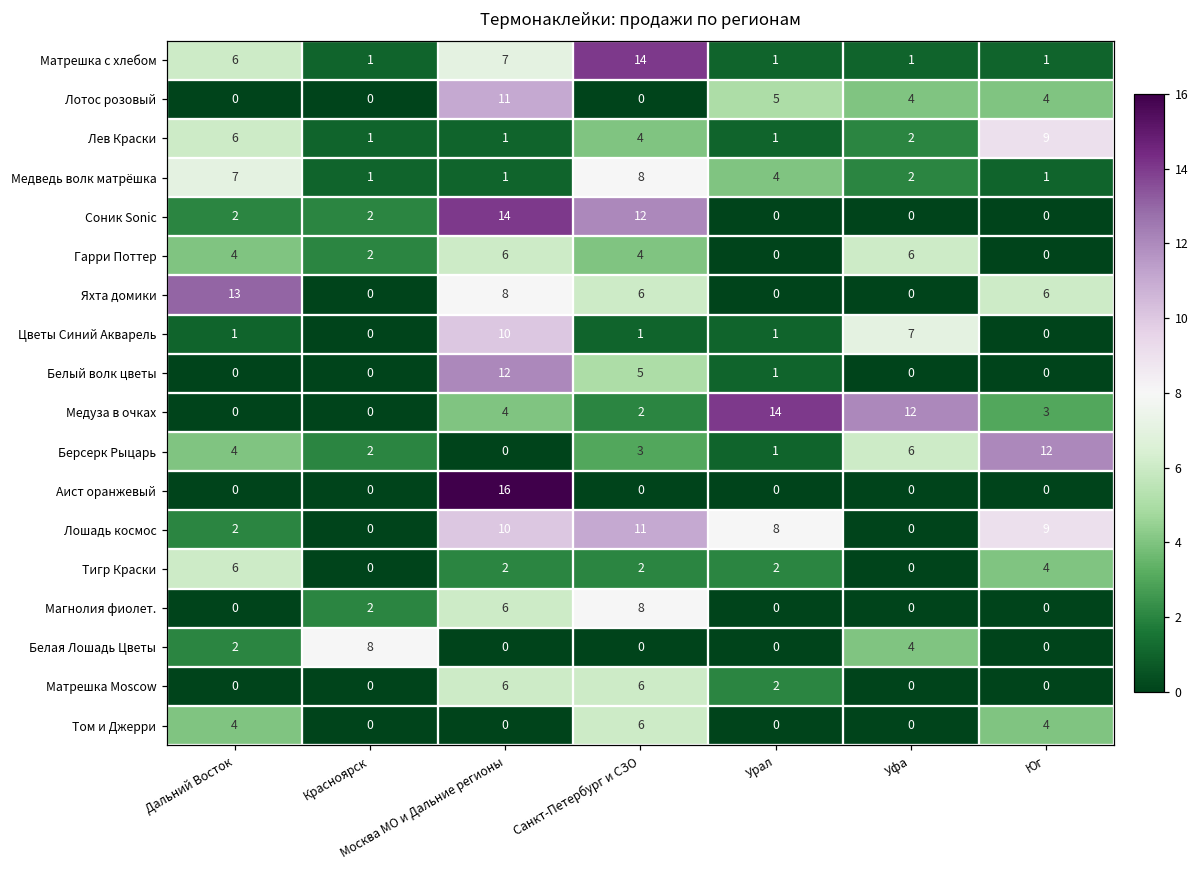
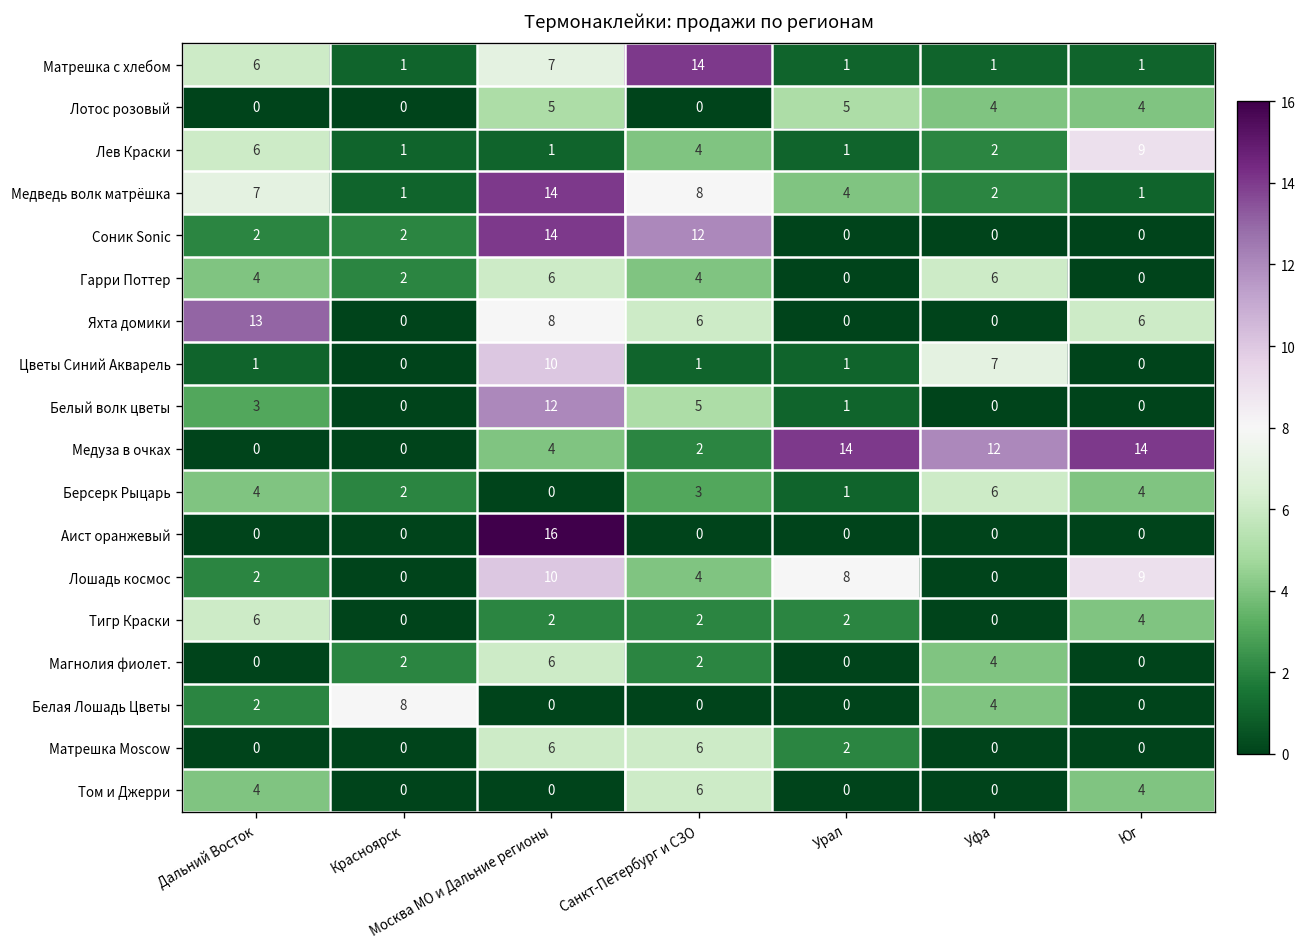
  {
    "Матрешка с хлебом": {
      "Дальний Восток": 6,
      "Красноярск": 1,
      "Москва МО и Дальние регионы": 7,
      "Санкт-Петербург и СЗО": 14,
      "Урал": 1,
      "Уфа": 1,
      "Юг": 1
    },
    "Лотос розовый": {
      "Дальний Восток": 0,
      "Красноярск": 0,
-     "Москва МО и Дальние регионы": 11,
+     "Москва МО и Дальние регионы": 5,
      "Санкт-Петербург и СЗО": 0,
      "Урал": 5,
      "Уфа": 4,
      "Юг": 4
    },
    "Лев Краски": {
      "Дальний Восток": 6,
      "Красноярск": 1,
      "Москва МО и Дальние регионы": 1,
      "Санкт-Петербург и СЗО": 4,
      "Урал": 1,
      "Уфа": 2
    },
    "Медведь волк матрёшка": {
      "Дальний Восток": 7,
      "Красноярск": 1,
-     "Москва МО и Дальние регионы": 1,
+     "Москва МО и Дальние регионы": 14,
      "Санкт-Петербург и СЗО": 8,
      "Урал": 4,
      "Уфа": 2,
      "Юг": 1
    },
    "Соник Sonic": {
      "Дальний Восток": 2,
      "Красноярск": 2,
      "Москва МО и Дальние регионы": 14,
      "Санкт-Петербург и СЗО": 12,
      "Урал": 0,
      "Уфа": 0,
      "Юг": 0
    },
    "Гарри Поттер": {
      "Дальний Восток": 4,
      "Красноярск": 2,
      "Москва МО и Дальние регионы": 6,
      "Санкт-Петербург и СЗО": 4,
      "Урал": 0,
      "Уфа": 6,
      "Юг": 0
    },
    "Яхта домики": {
      "Дальний Восток": 13,
      "Красноярск": 0,
      "Москва МО и Дальние регионы": 8,
      "Санкт-Петербург и СЗО": 6,
      "Урал": 0,
      "Уфа": 0,
      "Юг": 6
    },
    "Цветы Синий Акварель": {
      "Дальний Восток": 1,
      "Красноярск": 0,
      "Москва МО и Дальние регионы": 10,
      "Санкт-Петербург и СЗО": 1,
      "Урал": 1,
      "Уфа": 7,
      "Юг": 0
    },
    "Белый волк цветы": {
-     "Дальний Восток": 0,
+     "Дальний Восток": 3,
      "Красноярск": 0,
      "Москва МО и Дальние регионы": 12,
      "Санкт-Петербург и СЗО": 5,
      "Урал": 1,
      "Уфа": 0,
      "Юг": 0
    },
    "Медуза в очках": {
      "Дальний Восток": 0,
      "Красноярск": 0,
      "Москва МО и Дальние регионы": 4,
      "Санкт-Петербург и СЗО": 2,
      "Урал": 14,
      "Уфа": 12,
-     "Юг": 3
+     "Юг": 14
    },
    "Берсерк Рыцарь": {
      "Дальний Восток": 4,
      "Красноярск": 2,
      "Москва МО и Дальние регионы": 0,
      "Санкт-Петербург и СЗО": 3,
      "Урал": 1,
      "Уфа": 6,
-     "Юг": 12
+     "Юг": 4
    },
    "Аист оранжевый": {
      "Дальний Восток": 0,
      "Красноярск": 0,
      "Москва МО и Дальние регионы": 16,
      "Санкт-Петербург и СЗО": 0,
      "Урал": 0,
      "Уфа": 0,
      "Юг": 0
    },
    "Лошадь космос": {
      "Дальний Восток": 2,
      "Красноярск": 0,
      "Москва МО и Дальние регионы": 10,
-     "Санкт-Петербург и СЗО": 11,
+     "Санкт-Петербург и СЗО": 4,
      "Урал": 8,
      "Уфа": 0
    },
    "Тигр Краски": {
      "Дальний Восток": 6,
      "Красноярск": 0,
      "Москва МО и Дальние регионы": 2,
      "Санкт-Петербург и СЗО": 2,
      "Урал": 2,
      "Уфа": 0,
      "Юг": 4
    },
    "Магнолия фиолет.": {
      "Дальний Восток": 0,
      "Красноярск": 2,
      "Москва МО и Дальние регионы": 6,
-     "Санкт-Петербург и СЗО": 8,
+     "Санкт-Петербург и СЗО": 2,
      "Урал": 0,
-     "Уфа": 0,
+     "Уфа": 4,
      "Юг": 0
    },
    "Белая Лошадь Цветы": {
      "Дальний Восток": 2,
      "Красноярск": 8,
      "Москва МО и Дальние регионы": 0,
      "Санкт-Петербург и СЗО": 0,
      "Урал": 0,
      "Уфа": 4,
      "Юг": 0
    },
    "Матрешка Moscow": {
      "Дальний Восток": 0,
      "Красноярск": 0,
      "Москва МО и Дальние регионы": 6,
      "Санкт-Петербург и СЗО": 6,
      "Урал": 2,
      "Уфа": 0,
      "Юг": 0
    },
    "Том и Джерри": {
      "Дальний Восток": 4,
      "Красноярск": 0,
      "Москва МО и Дальние регионы": 0,
      "Санкт-Петербург и СЗО": 6,
      "Урал": 0,
      "Уфа": 0,
      "Юг": 4
    }
  }
